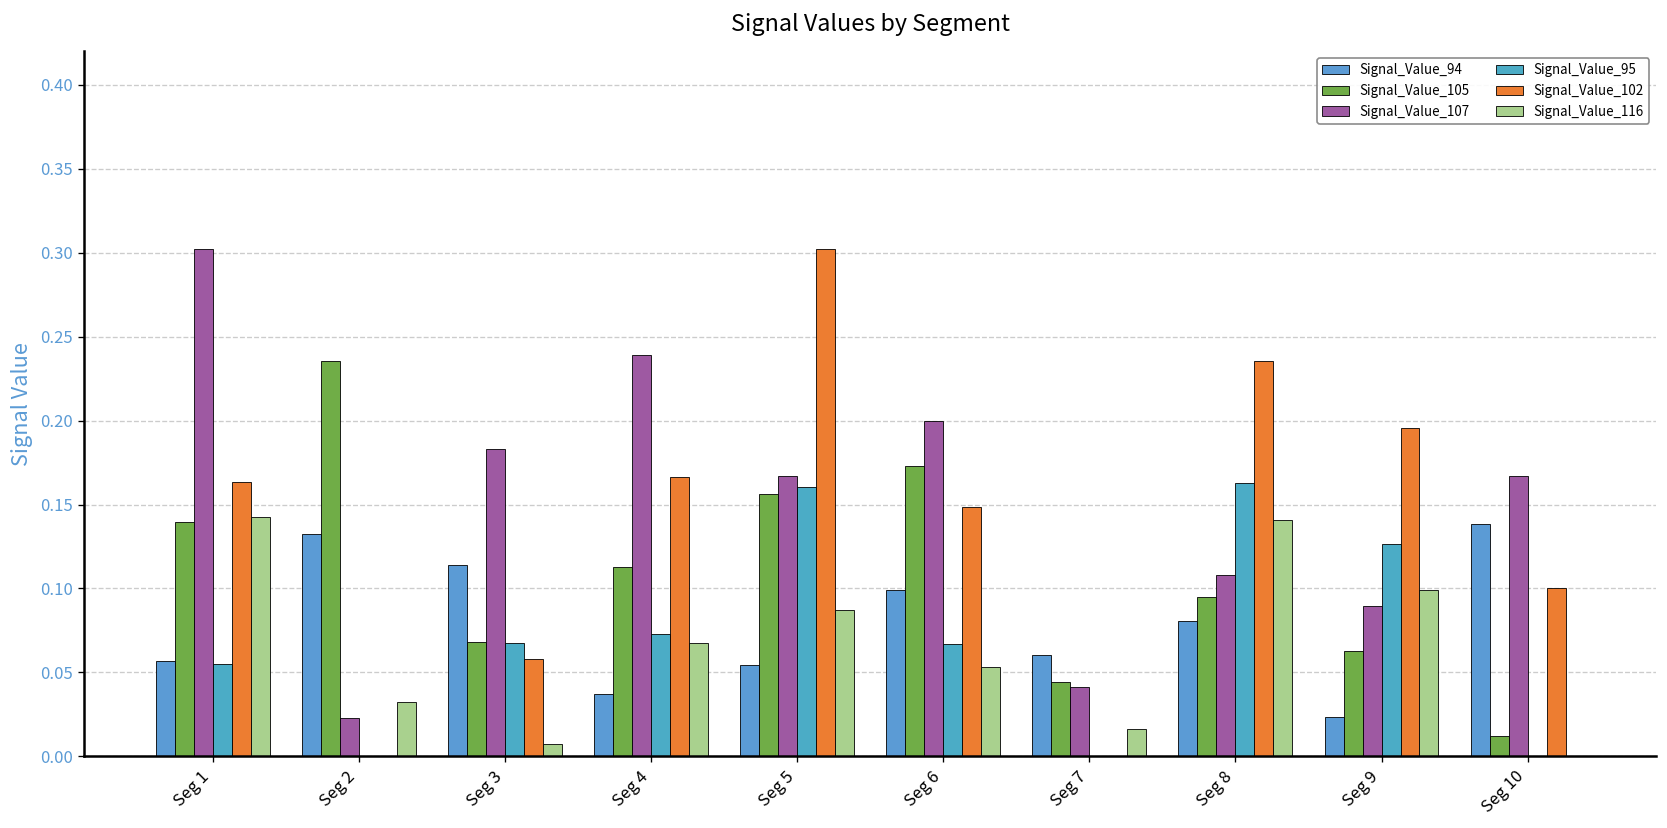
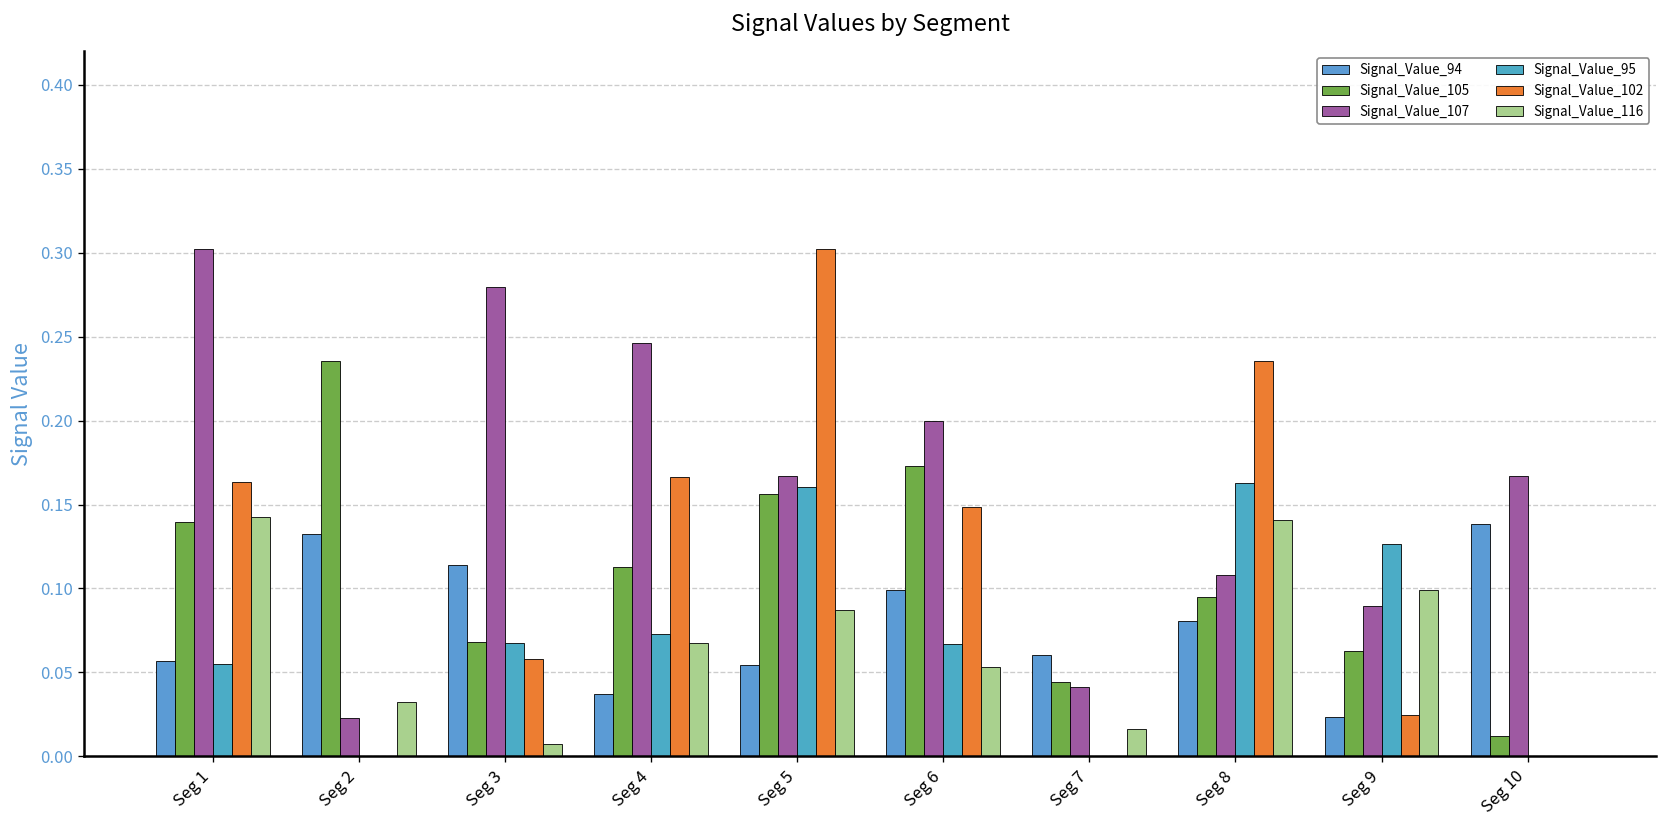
  {
    "Signal_Value_105": {
      "Seg 1": 0.139,
      "Seg 2": 0.236,
      "Seg 3": 0.068,
      "Seg 4": 0.113,
      "Seg 5": 0.156,
      "Seg 6": 0.173,
      "Seg 7": 0.044,
      "Seg 8": 0.095,
      "Seg 9": 0.063,
      "Seg 10": 0.012
    },
    "Signal_Value_107": {
      "Seg 1": 0.302,
      "Seg 2": 0.023,
-     "Seg 3": 0.183,
-     "Seg 4": 0.239,
+     "Seg 3": 0.280,
+     "Seg 4": 0.246,
      "Seg 5": 0.167,
      "Seg 6": 0.200,
      "Seg 7": 0.041,
      "Seg 8": 0.108,
      "Seg 9": 0.090,
      "Seg 10": 0.167
    },
    "Signal_Value_102": {
      "Seg 1": 0.164,
      "Seg 2": 0.000,
      "Seg 3": 0.058,
      "Seg 4": 0.167,
      "Seg 5": 0.302,
      "Seg 6": 0.149,
      "Seg 7": 0.000,
      "Seg 8": 0.235,
-     "Seg 9": 0.196,
-     "Seg 10": 0.1
+     "Seg 9": 0.025,
+     "Seg 10": 0.0
    },
    "Signal_Value_116": {
      "Seg 1": 0.142,
      "Seg 2": 0.033,
      "Seg 3": 0.007,
      "Seg 4": 0.068,
      "Seg 5": 0.087,
      "Seg 6": 0.053,
      "Seg 7": 0.016,
      "Seg 8": 0.141,
      "Seg 9": 0.099,
      "Seg 10": 0.000
    }
  }
